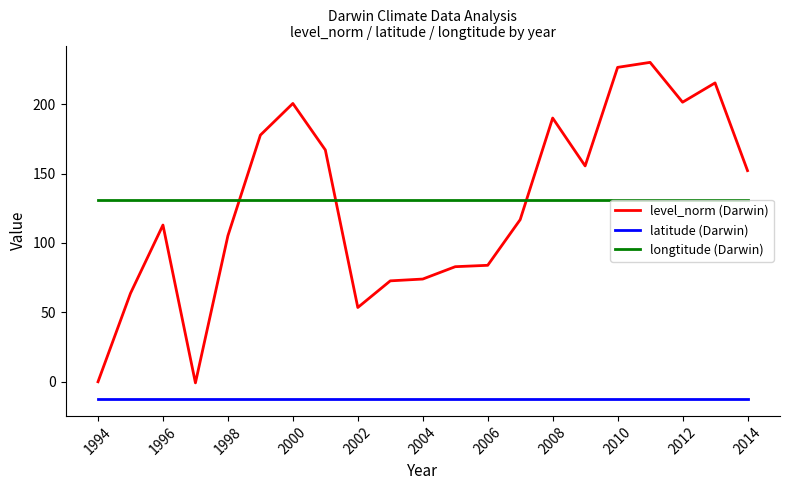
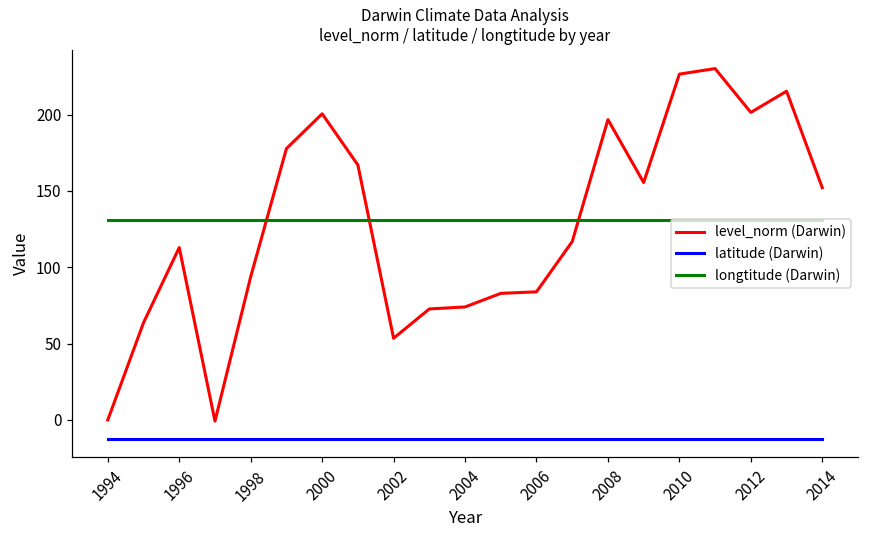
  {
    "level_norm (Darwin)": {
      "1994": 0,
      "1996": 113,
-     "1998": 105,
+     "1998": 94,
      "2000": 201,
      "2002": 54,
      "2004": 74,
      "2006": 84,
-     "2008": 190,
+     "2008": 197,
      "2010": 227,
      "2012": 201,
      "2014": 152
    },
    "latitude (Darwin)": {
      "1994": -12,
      "1996": -12,
      "1998": -12,
      "2000": -12,
      "2002": -12,
      "2004": -12,
      "2006": -12,
      "2008": -12,
      "2010": -12,
      "2012": -12,
      "2014": -12
    },
    "longtitude (Darwin)": {
      "1994": 131,
      "1996": 131,
      "1998": 131,
      "2000": 131,
      "2002": 131,
      "2004": 131,
      "2006": 131,
      "2008": 131
    }
  }
